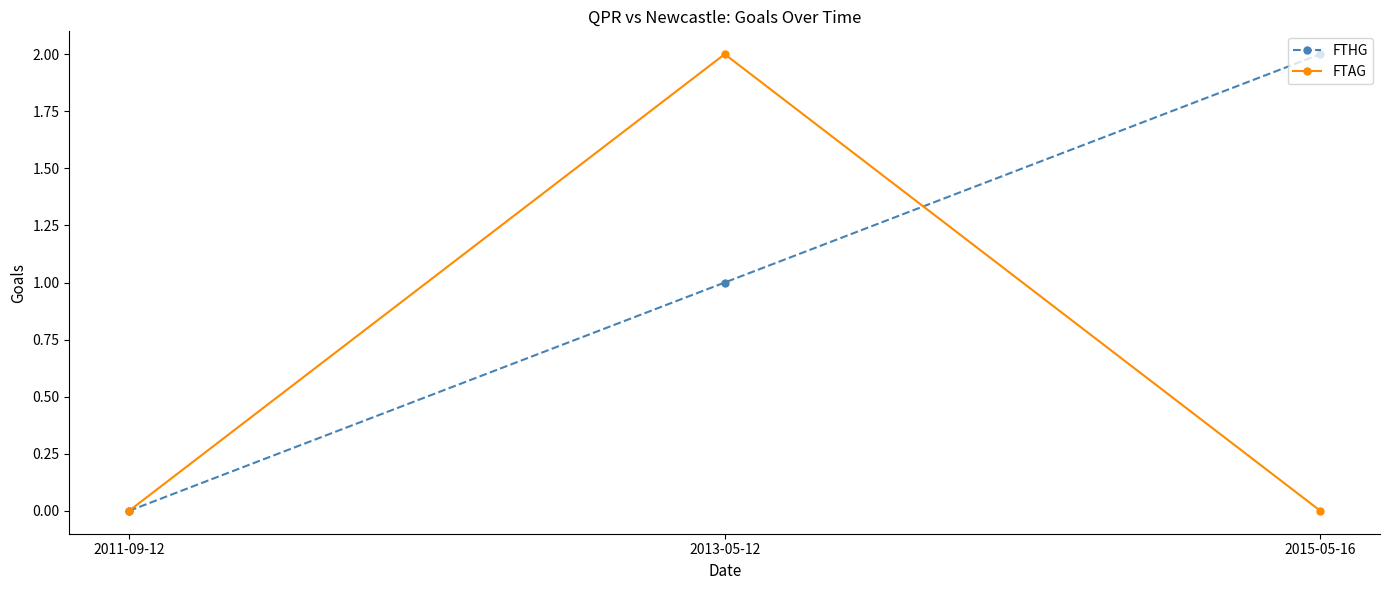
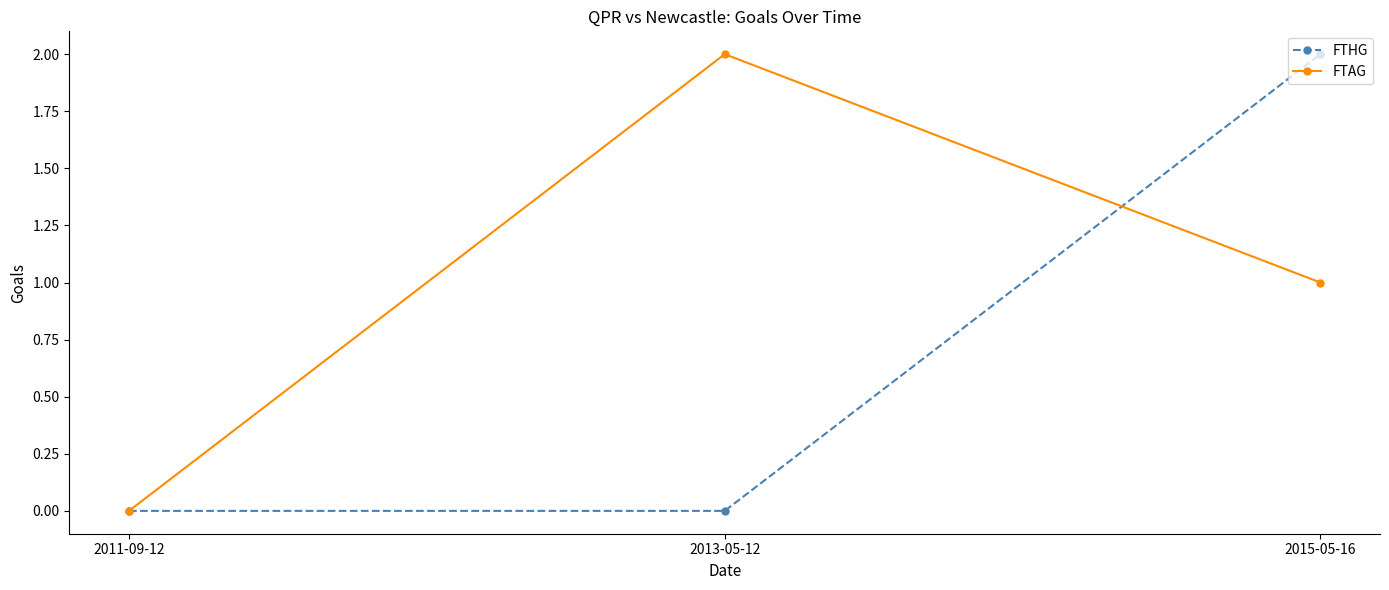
  {
    "FTHG": {
-     "2013-05-12": 1
+     "2013-05-12": 0
    },
    "FTAG": {
      "2013-05-12": 2,
-     "2015-05-16": 0
+     "2015-05-16": 1
    }
  }
